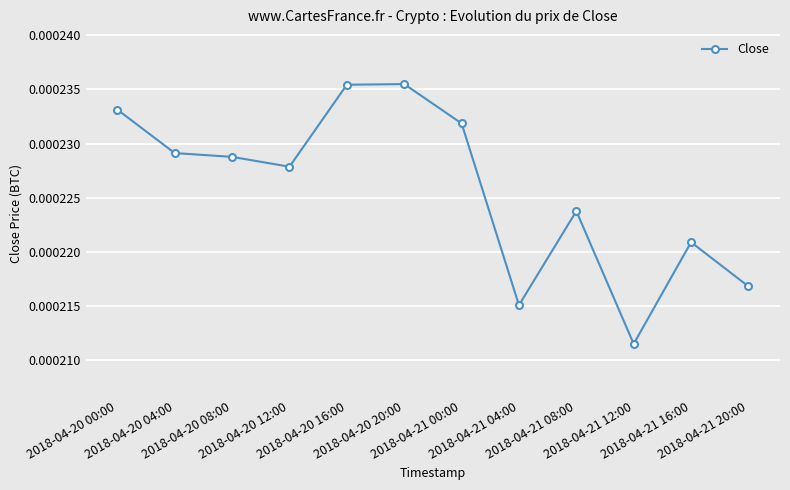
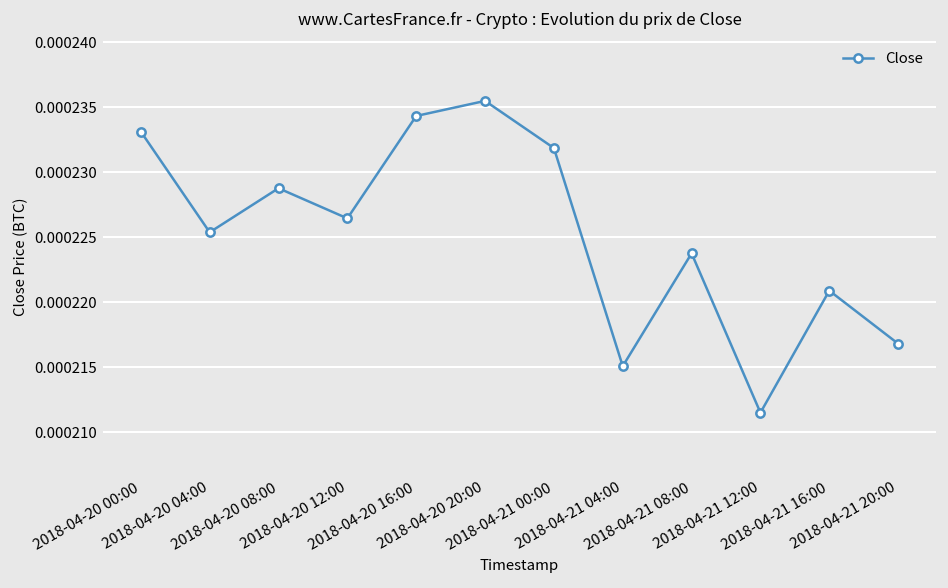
  {
    "2018-04-20 00:00": 0.0002331,
-   "2018-04-20 04:00": 0.0002291,
+   "2018-04-20 04:00": 0.0002254,
    "2018-04-20 08:00": 0.0002288,
-   "2018-04-20 12:00": 0.0002279,
-   "2018-04-20 16:00": 0.0002354,
+   "2018-04-20 12:00": 0.0002265,
+   "2018-04-20 16:00": 0.0002343,
    "2018-04-20 20:00": 0.0002355,
    "2018-04-21 00:00": 0.0002319,
    "2018-04-21 04:00": 0.0002151,
    "2018-04-21 08:00": 0.0002238,
    "2018-04-21 12:00": 0.0002115,
    "2018-04-21 16:00": 0.0002209,
    "2018-04-21 20:00": 0.0002168
  }
